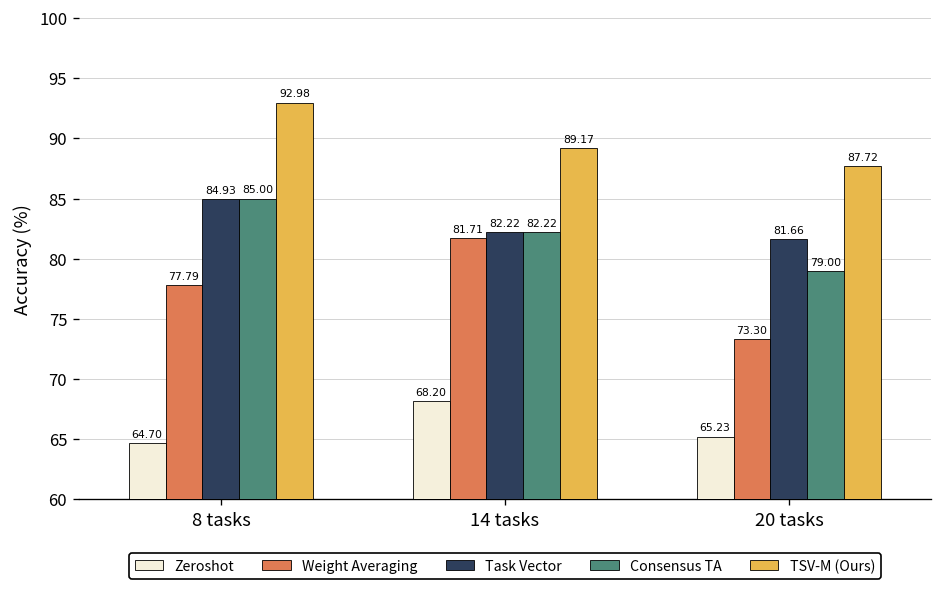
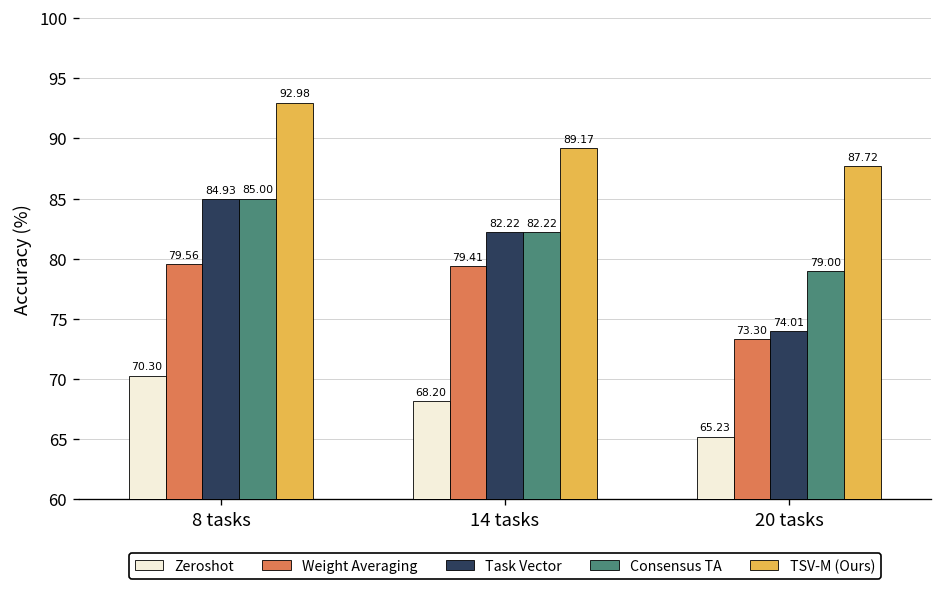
  {
    "Zeroshot": {
-     "8 tasks": 64.70,
+     "8 tasks": 70.30,
      "14 tasks": 68.20,
      "20 tasks": 65.23
    },
    "Weight Averaging": {
-     "8 tasks": 77.79,
-     "14 tasks": 81.71,
+     "8 tasks": 79.56,
+     "14 tasks": 79.41,
      "20 tasks": 73.30
    },
    "Task Vector": {
      "8 tasks": 84.93,
      "14 tasks": 82.22,
-     "20 tasks": 81.66
+     "20 tasks": 74.01
    },
    "Consensus TA": {
      "8 tasks": 85.00,
      "14 tasks": 82.22,
      "20 tasks": 79.00
    },
    "TSV-M (Ours)": {
      "8 tasks": 92.98,
      "14 tasks": 89.17,
      "20 tasks": 87.72
    }
  }
